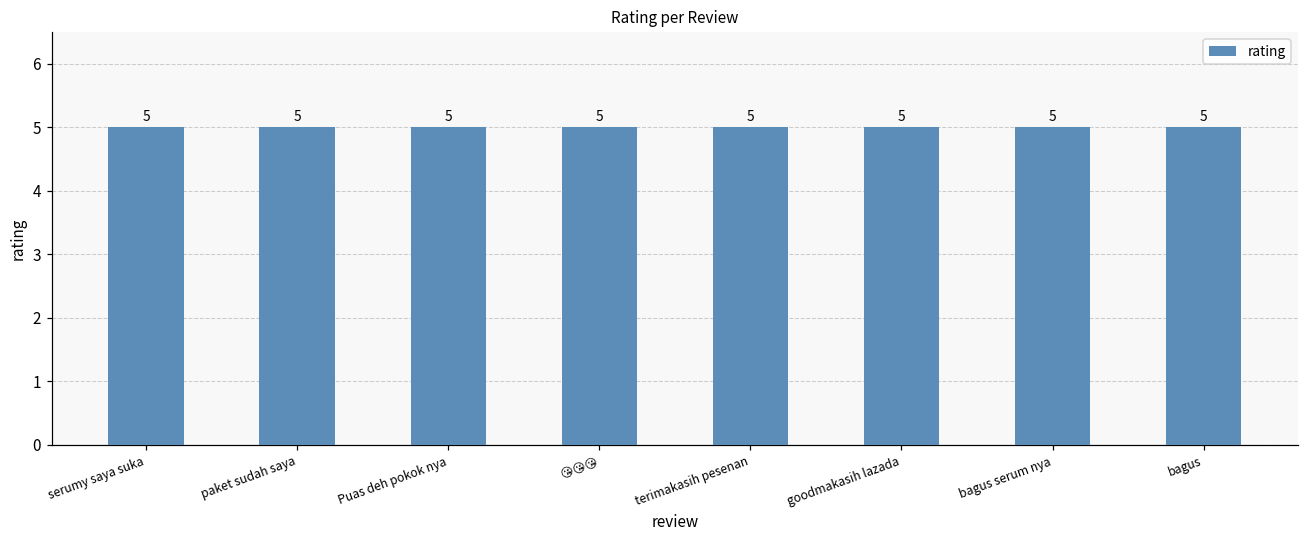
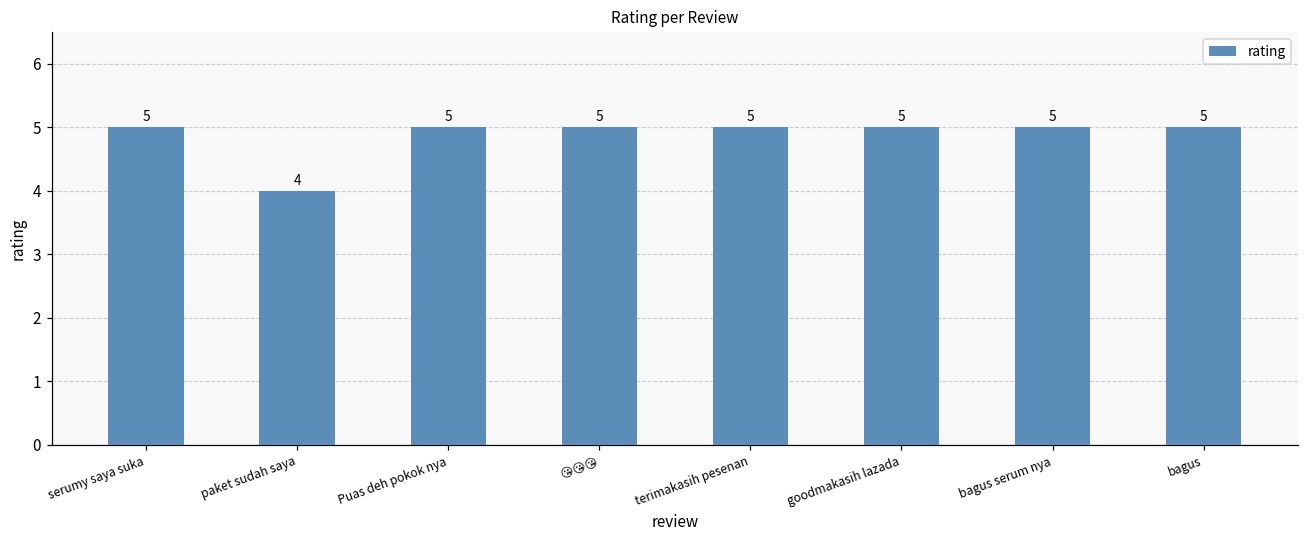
  {
    "serumy saya suka": 5,
-   "paket sudah saya": 5,
+   "paket sudah saya": 4,
    "Puas deh pokok nya": 5,
    "😘😘😘": 5,
    "terimakasih pesenan": 5,
    "goodmakasih lazada": 5,
    "bagus serum nya": 5,
    "bagus": 5
  }
